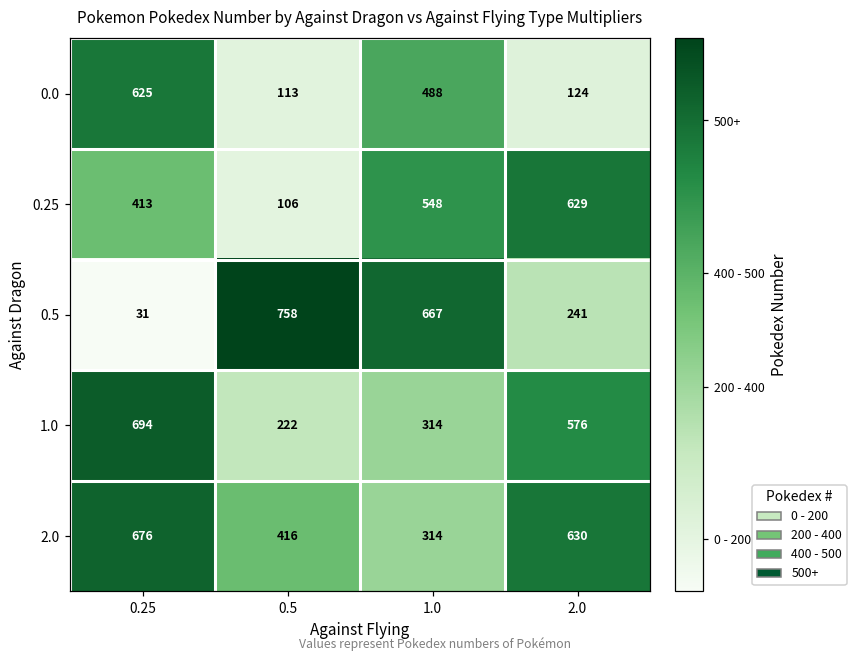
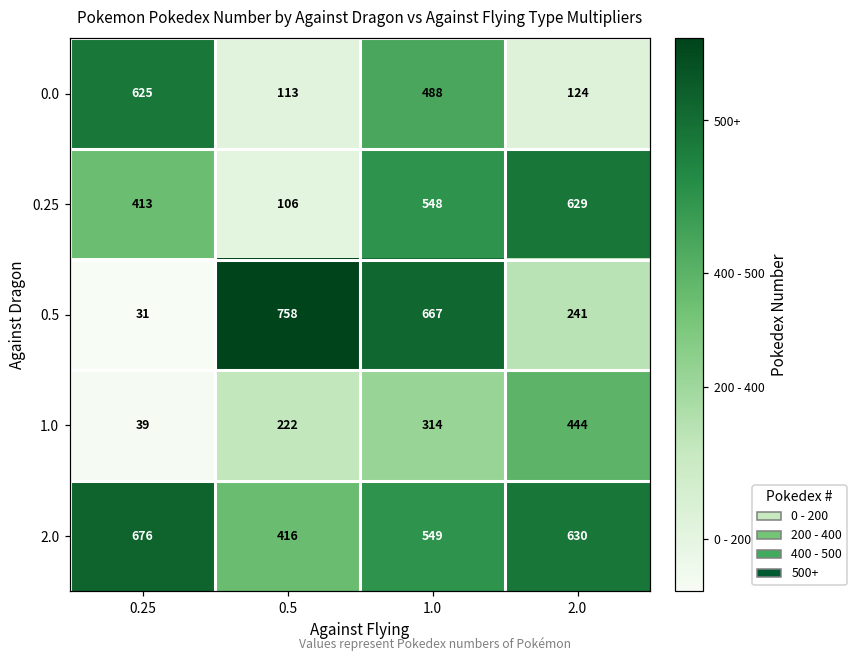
  {
    "0.0": {
      "0.25": 625,
      "0.5": 113,
      "1.0": 488,
      "2.0": 124
    },
    "0.25": {
      "0.25": 413,
      "0.5": 106,
      "1.0": 548,
      "2.0": 629
    },
    "0.5": {
      "0.25": 31,
      "0.5": 758,
      "1.0": 667,
      "2.0": 241
    },
    "1.0": {
-     "0.25": 694,
+     "0.25": 39,
      "0.5": 222,
      "1.0": 314,
-     "2.0": 576
+     "2.0": 444
    },
    "2.0": {
      "0.25": 676,
      "0.5": 416,
-     "1.0": 314,
+     "1.0": 549,
      "2.0": 630
    }
  }
